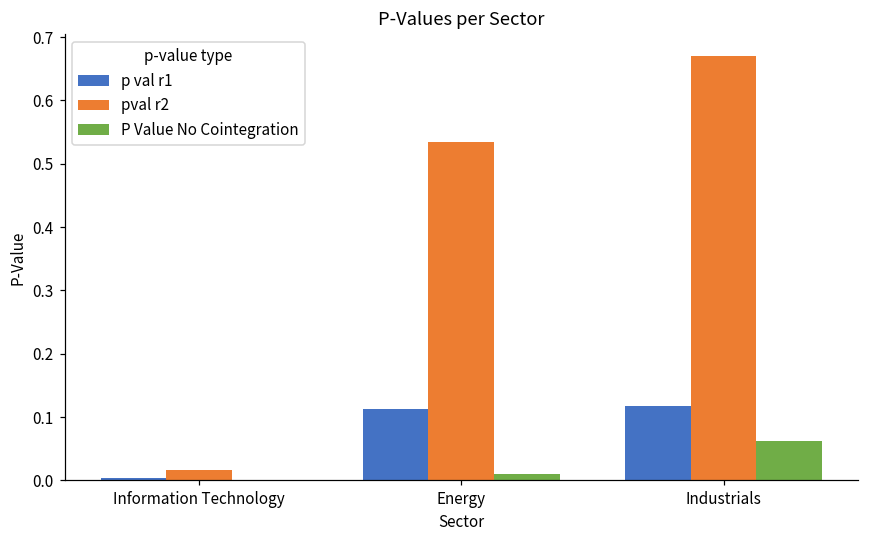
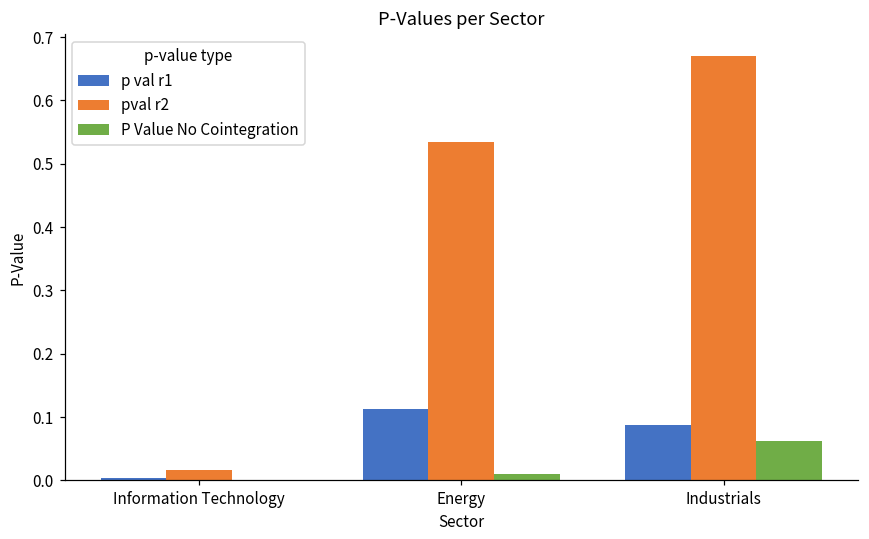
  {
    "p val r1": {
      "Energy": 0.11,
-     "Industrials": 0.12
+     "Industrials": 0.09
    },
    "pval r2": {
      "Information Technology": 0.02,
      "Energy": 0.53,
      "Industrials": 0.67
    },
    "P Value No Cointegration": {
      "Energy": 0.01,
      "Industrials": 0.06
    }
  }
